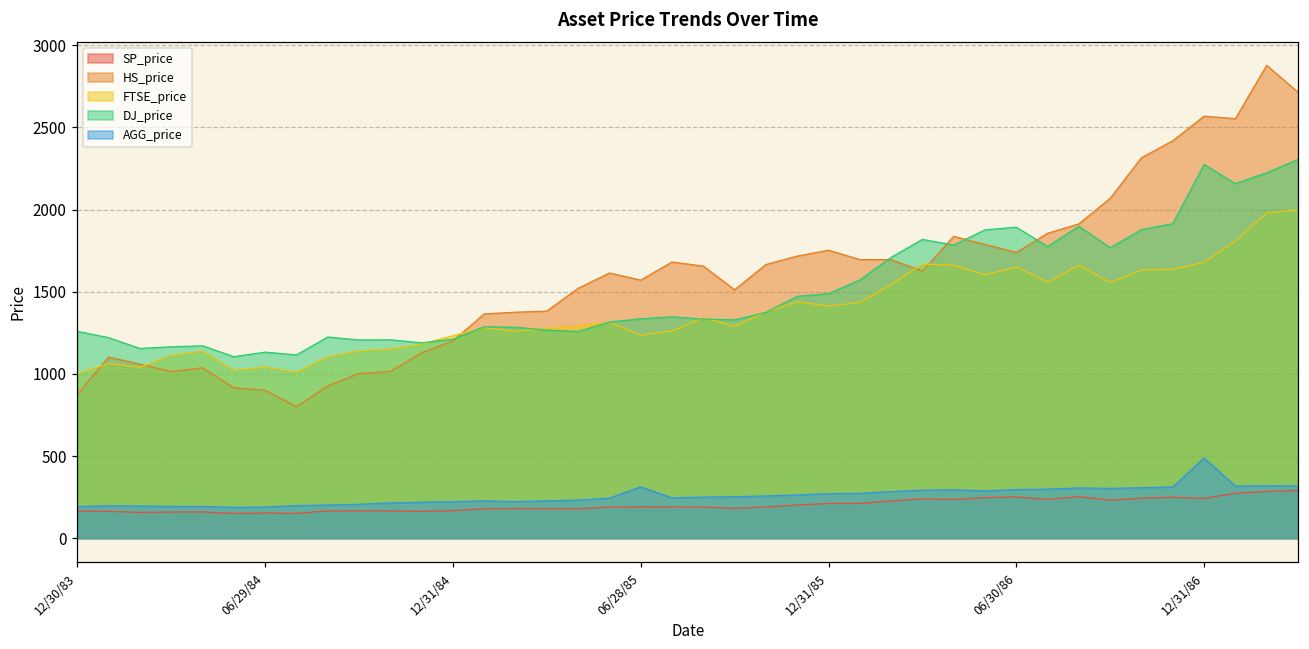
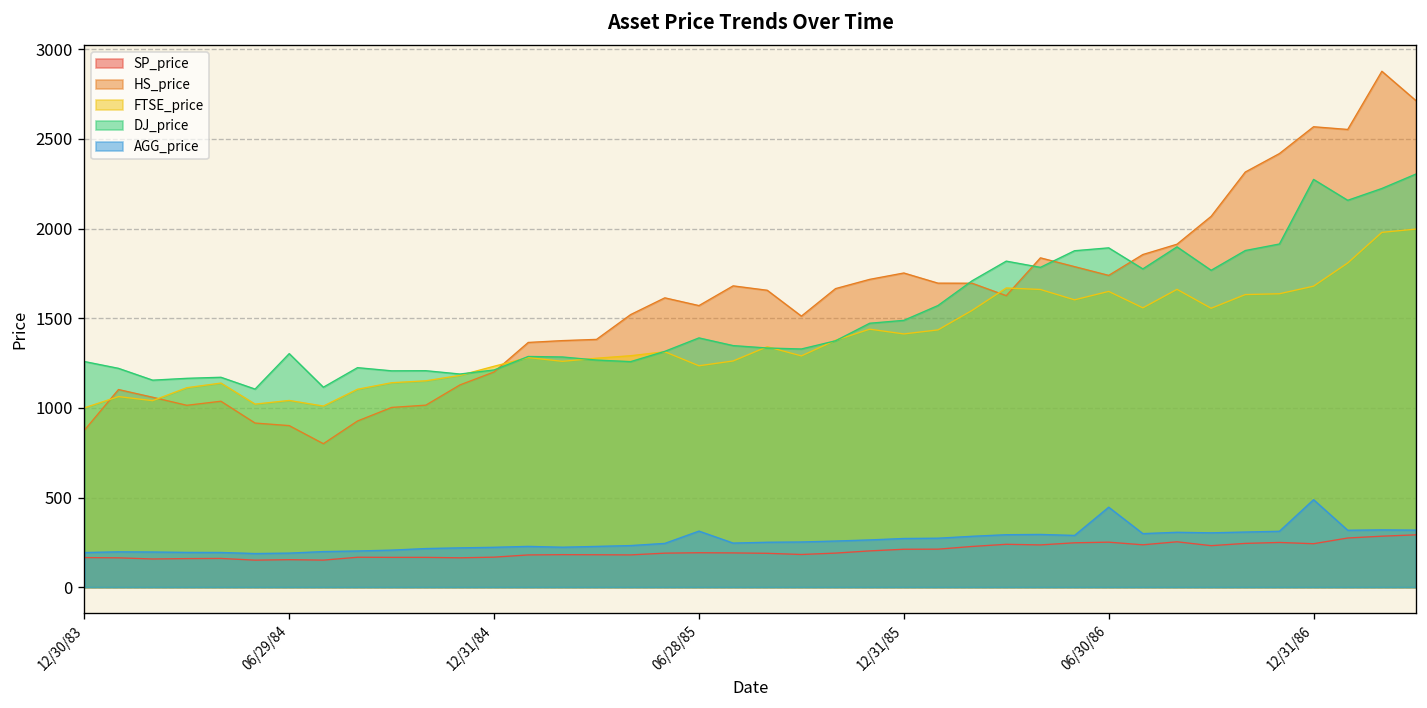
  {
    "DJ_price": {
      "12/30/83": 1260,
-     "06/29/84": 1130,
-     "06/28/85": 1340,
+     "06/29/84": 1300,
+     "06/28/85": 1390,
      "12/31/85": 1490,
      "06/30/86": 1890,
      "12/31/86": 2270
    },
    "AGG_price": {
      "12/30/83": 190,
      "06/29/84": 190,
      "12/31/84": 220,
      "06/28/85": 310,
      "12/31/85": 270,
-     "06/30/86": 300,
+     "06/30/86": 450,
      "12/31/86": 490
    }
  }
